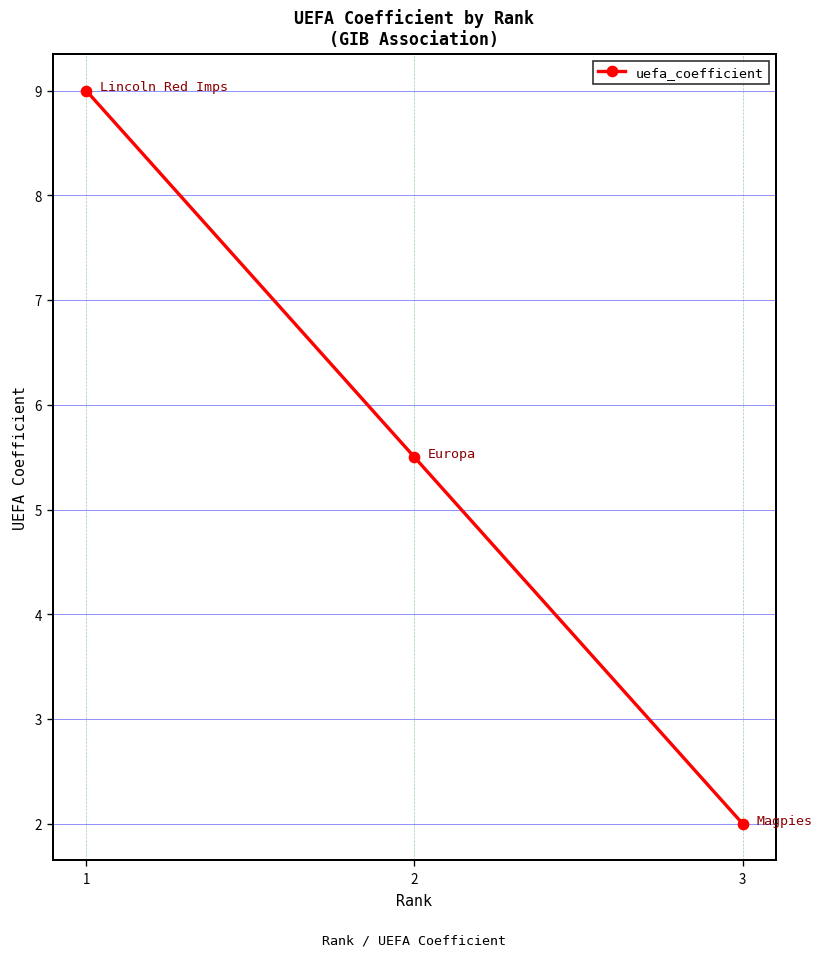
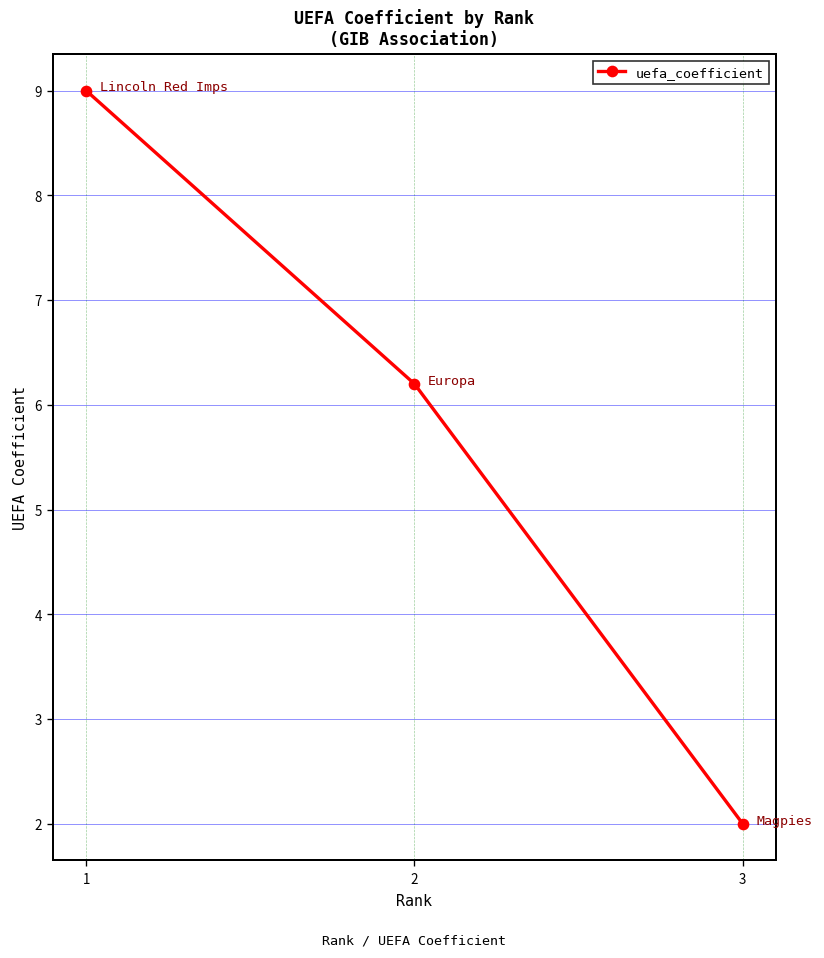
  {
    "1": 9.0,
-   "2": 5.5,
+   "2": 6.2,
    "3": 2.0
  }
